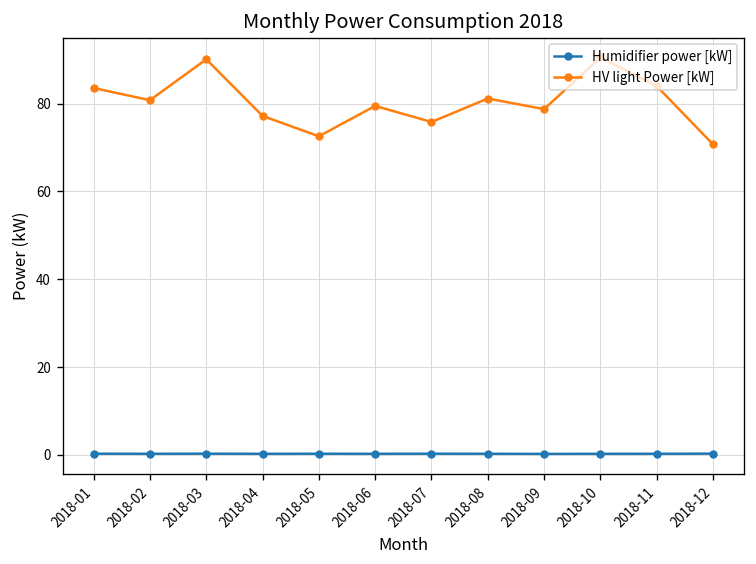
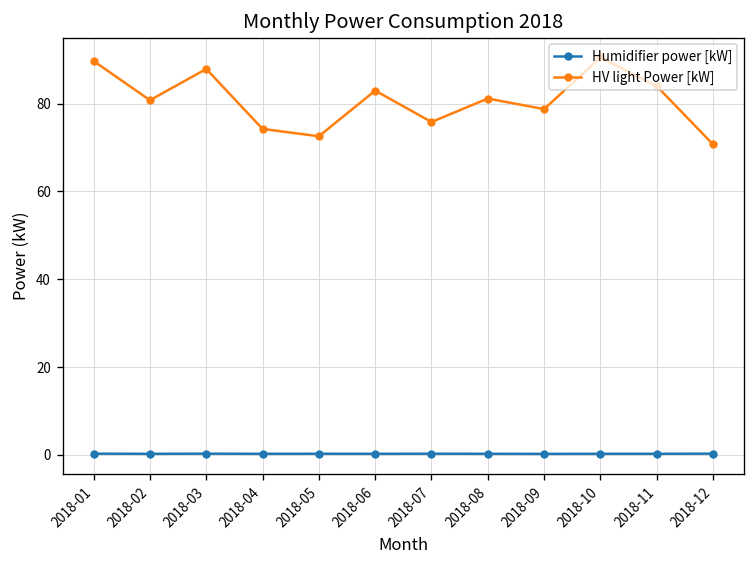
  {
    "Humidifier power [kW]": {
      "2018-01": 0,
      "2018-02": 0,
      "2018-03": 0,
      "2018-04": 0,
      "2018-05": 0,
      "2018-06": 0,
      "2018-07": 0,
      "2018-08": 0,
      "2018-09": 0,
      "2018-10": 0,
      "2018-11": 0,
      "2018-12": 0
    },
    "HV light Power [kW]": {
-     "2018-01": 84,
+     "2018-01": 90,
      "2018-02": 81,
-     "2018-03": 90,
-     "2018-04": 77,
+     "2018-03": 88,
+     "2018-04": 74,
      "2018-05": 73,
-     "2018-06": 79,
+     "2018-06": 83,
      "2018-07": 76,
      "2018-08": 81,
      "2018-09": 79,
      "2018-12": 71
    }
  }
